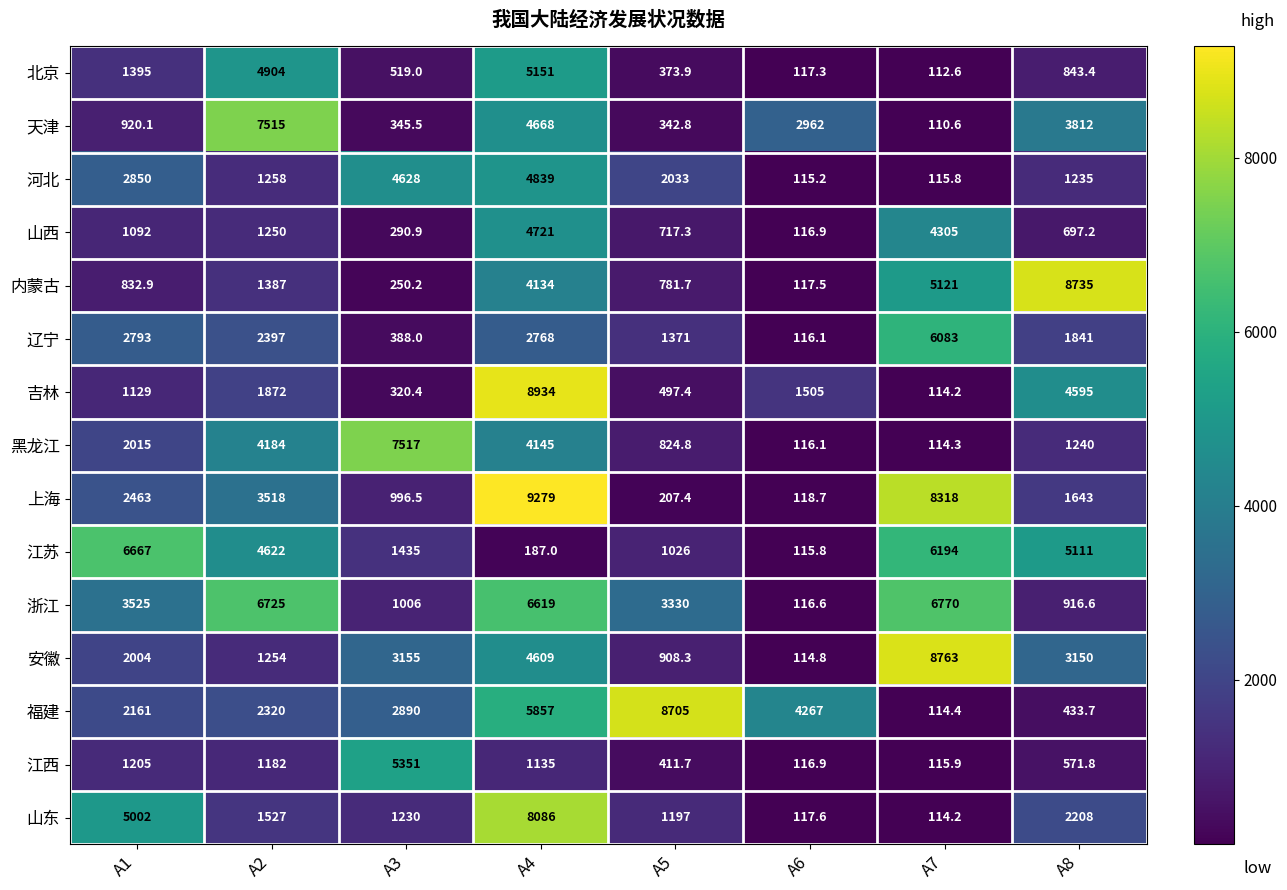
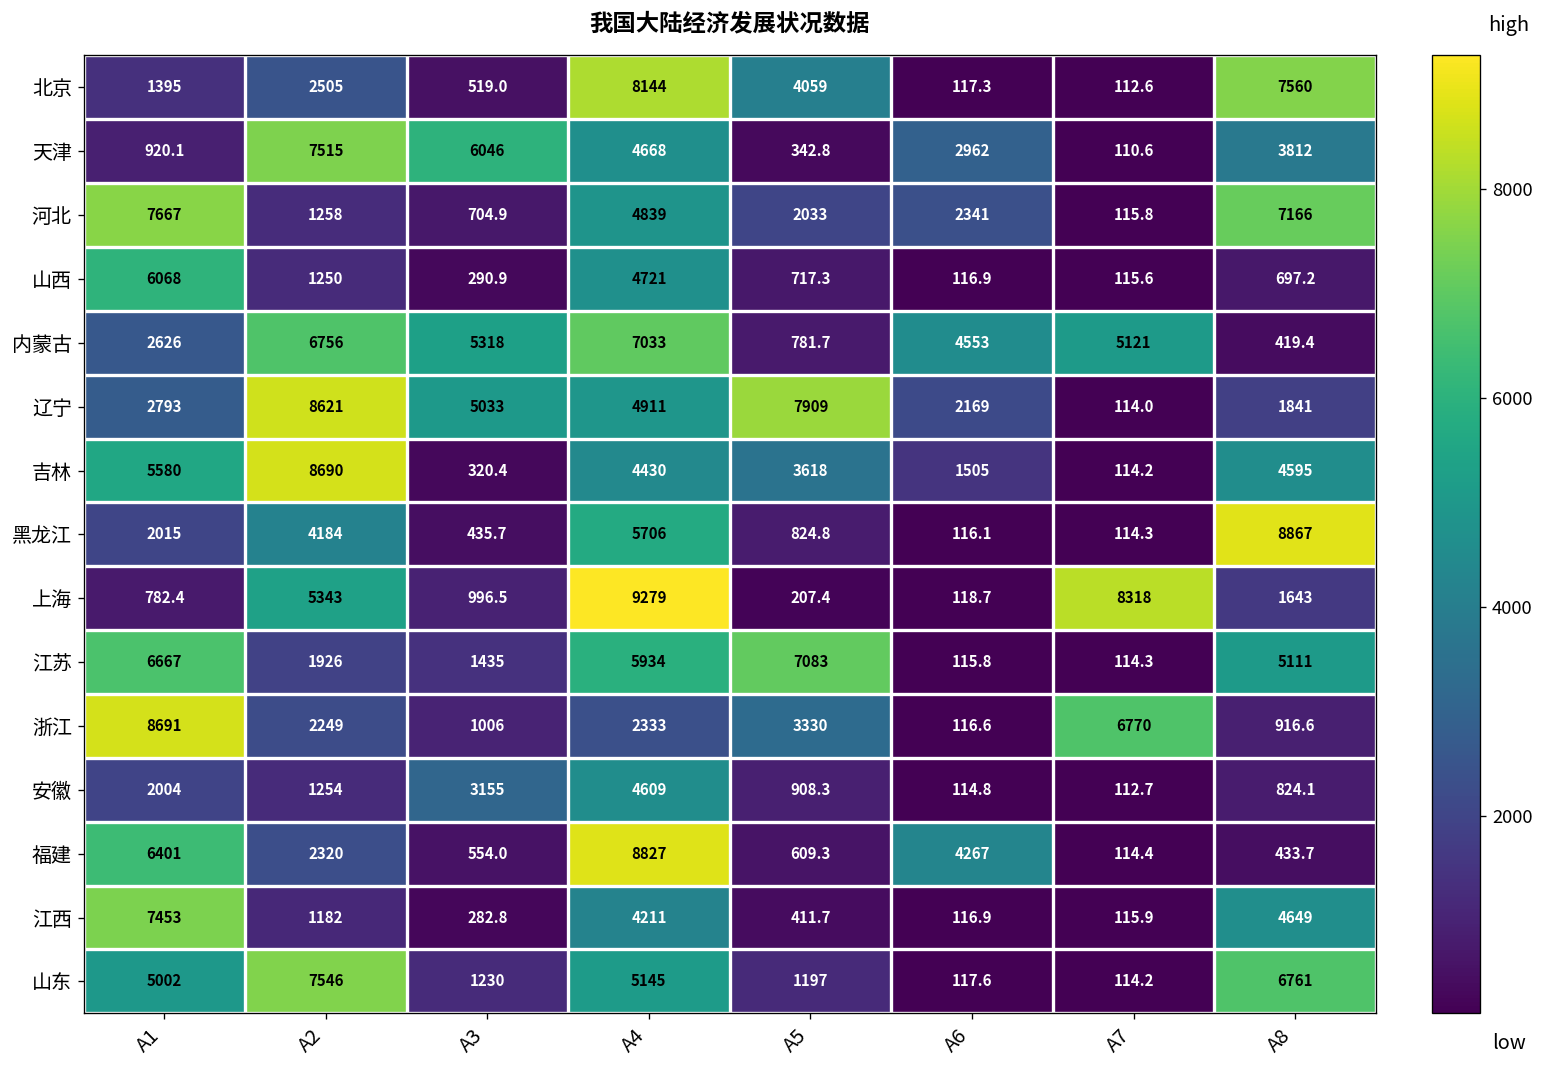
  {
    "北京": {
      "A1": 1395,
-     "A2": 4904,
+     "A2": 2505,
      "A3": 519.0,
-     "A4": 5151,
-     "A5": 373.9,
+     "A4": 8144,
+     "A5": 4059,
      "A6": 117.3,
      "A7": 112.6,
-     "A8": 843.4
+     "A8": 7560
    },
    "天津": {
      "A1": 920.1,
      "A2": 7515,
-     "A3": 345.5,
+     "A3": 6046,
      "A4": 4668,
      "A5": 342.8,
      "A6": 2962,
      "A7": 110.6,
      "A8": 3812
    },
    "河北": {
-     "A1": 2850,
+     "A1": 7667,
      "A2": 1258,
-     "A3": 4628,
+     "A3": 704.9,
      "A4": 4839,
      "A5": 2033,
-     "A6": 115.2,
+     "A6": 2341,
      "A7": 115.8,
-     "A8": 1235
+     "A8": 7166
    },
    "山西": {
-     "A1": 1092,
+     "A1": 6068,
      "A2": 1250,
      "A3": 290.9,
      "A4": 4721,
      "A5": 717.3,
      "A6": 116.9,
-     "A7": 4305,
+     "A7": 115.6,
      "A8": 697.2
    },
    "内蒙古": {
-     "A1": 832.9,
-     "A2": 1387,
-     "A3": 250.2,
-     "A4": 4134,
+     "A1": 2626,
+     "A2": 6756,
+     "A3": 5318,
+     "A4": 7033,
      "A5": 781.7,
-     "A6": 117.5,
+     "A6": 4553,
      "A7": 5121,
-     "A8": 8735
+     "A8": 419.4
    },
    "辽宁": {
      "A1": 2793,
-     "A2": 2397,
-     "A3": 388.0,
-     "A4": 2768,
-     "A5": 1371,
-     "A6": 116.1,
-     "A7": 6083,
+     "A2": 8621,
+     "A3": 5033,
+     "A4": 4911,
+     "A5": 7909,
+     "A6": 2169,
+     "A7": 114.0,
      "A8": 1841
    },
    "吉林": {
-     "A1": 1129,
-     "A2": 1872,
+     "A1": 5580,
+     "A2": 8690,
      "A3": 320.4,
-     "A4": 8934,
-     "A5": 497.4,
+     "A4": 4430,
+     "A5": 3618,
      "A6": 1505,
      "A7": 114.2,
      "A8": 4595
    },
    "黑龙江": {
      "A1": 2015,
      "A2": 4184,
-     "A3": 7517,
-     "A4": 4145,
+     "A3": 435.7,
+     "A4": 5706,
      "A5": 824.8,
      "A6": 116.1,
      "A7": 114.3,
-     "A8": 1240
+     "A8": 8867
    },
    "上海": {
-     "A1": 2463,
-     "A2": 3518,
+     "A1": 782.4,
+     "A2": 5343,
      "A3": 996.5,
      "A4": 9279,
      "A5": 207.4,
      "A6": 118.7,
      "A7": 8318,
      "A8": 1643
    },
    "江苏": {
      "A1": 6667,
-     "A2": 4622,
+     "A2": 1926,
      "A3": 1435,
-     "A4": 187.0,
-     "A5": 1026,
+     "A4": 5934,
+     "A5": 7083,
      "A6": 115.8,
-     "A7": 6194,
+     "A7": 114.3,
      "A8": 5111
    },
    "浙江": {
-     "A1": 3525,
-     "A2": 6725,
+     "A1": 8691,
+     "A2": 2249,
      "A3": 1006,
-     "A4": 6619,
+     "A4": 2333,
      "A5": 3330,
      "A6": 116.6,
      "A7": 6770,
      "A8": 916.6
    },
    "安徽": {
      "A1": 2004,
      "A2": 1254,
      "A3": 3155,
      "A4": 4609,
      "A5": 908.3,
      "A6": 114.8,
-     "A7": 8763,
-     "A8": 3150
+     "A7": 112.7,
+     "A8": 824.1
    },
    "福建": {
-     "A1": 2161,
+     "A1": 6401,
      "A2": 2320,
-     "A3": 2890,
-     "A4": 5857,
-     "A5": 8705,
+     "A3": 554.0,
+     "A4": 8827,
+     "A5": 609.3,
      "A6": 4267,
      "A7": 114.4,
      "A8": 433.7
    },
    "江西": {
-     "A1": 1205,
+     "A1": 7453,
      "A2": 1182,
-     "A3": 5351,
-     "A4": 1135,
+     "A3": 282.8,
+     "A4": 4211,
      "A5": 411.7,
      "A6": 116.9,
      "A7": 115.9,
-     "A8": 571.8
+     "A8": 4649
    },
    "山东": {
      "A1": 5002,
-     "A2": 1527,
+     "A2": 7546,
      "A3": 1230,
-     "A4": 8086,
+     "A4": 5145,
      "A5": 1197,
      "A6": 117.6,
      "A7": 114.2,
-     "A8": 2208
+     "A8": 6761
    }
  }
